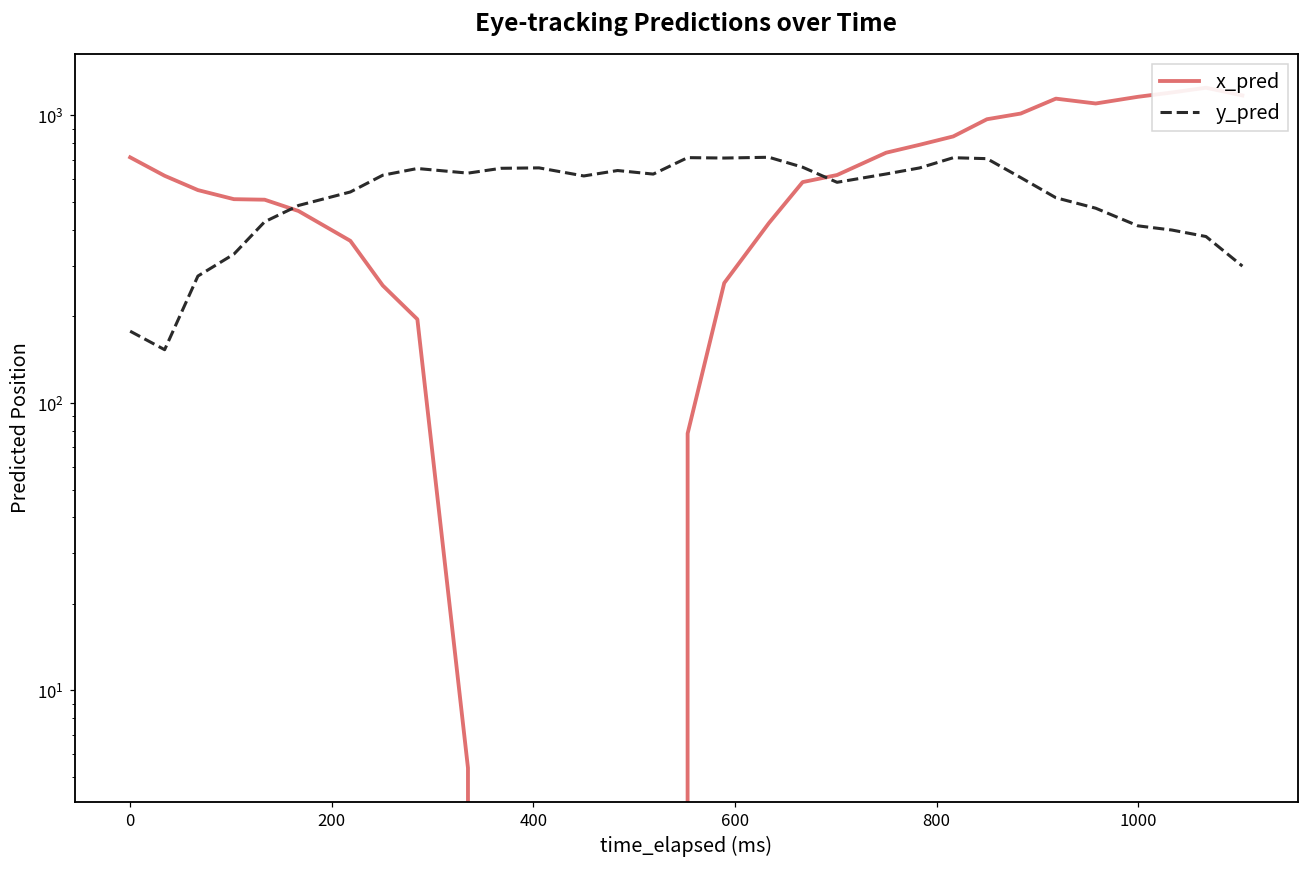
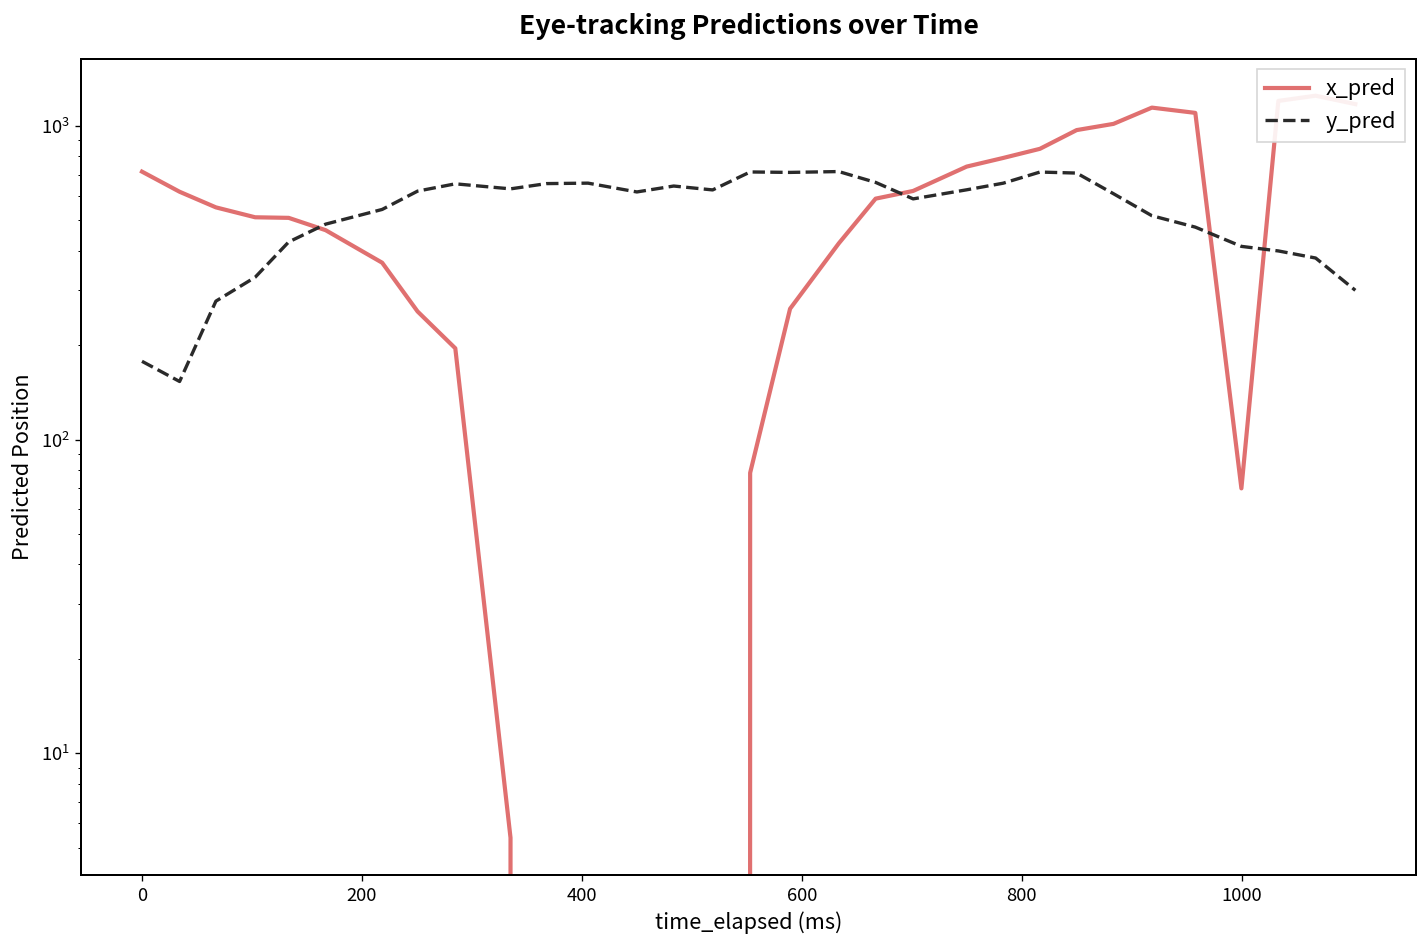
  {
    "x_pred": {
      "0": 710,
-     "1000": 1200
+     "1000": 70
    },
    "y_pred": {
      "0": 180,
      "1000": 410
    }
  }
